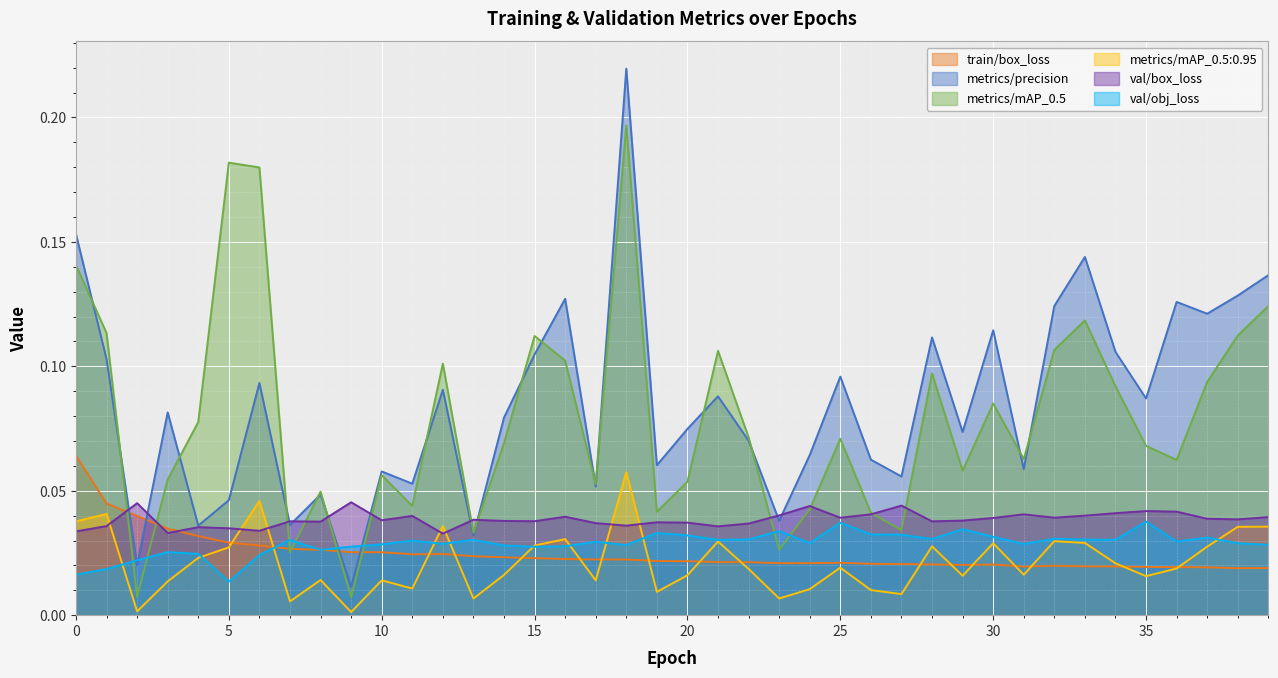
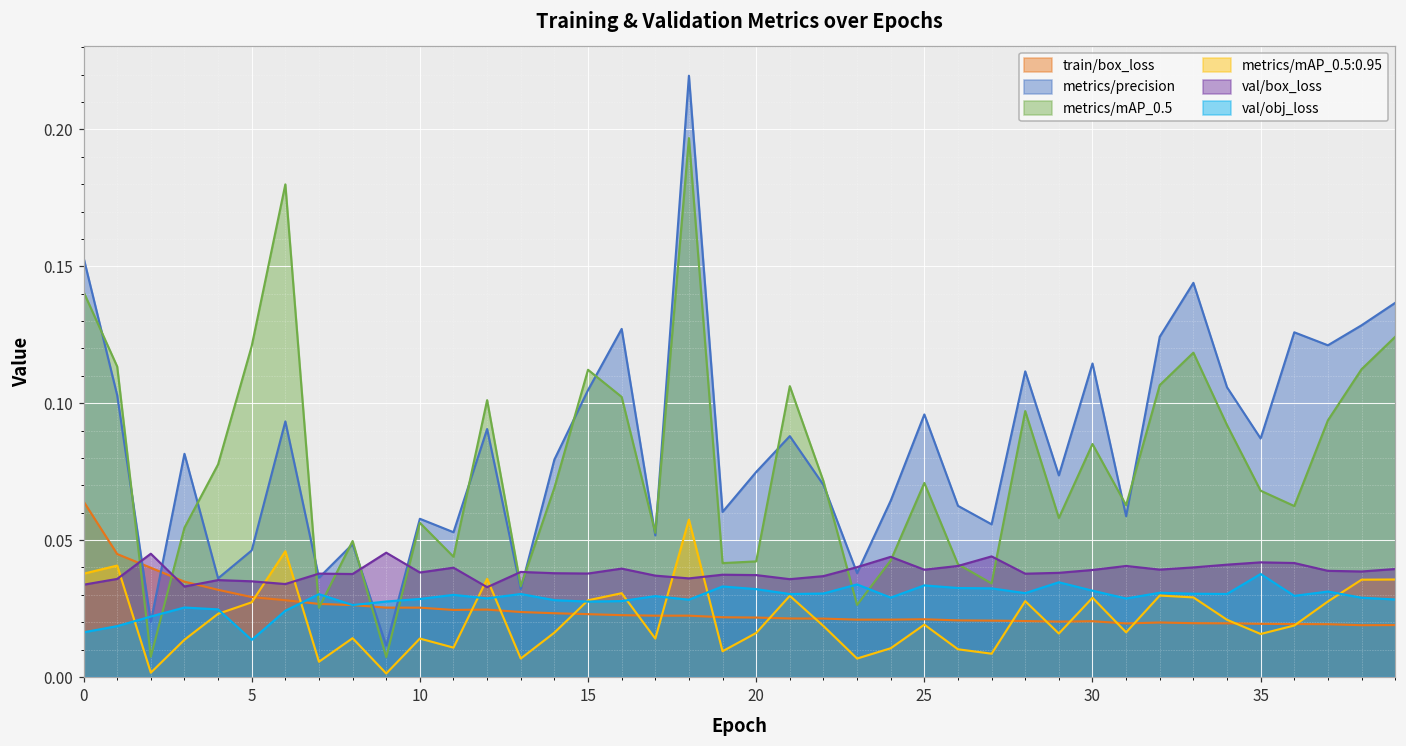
  {
    "metrics/mAP_0.5": {
      "0": 0.141,
-     "5": 0.182,
+     "5": 0.121,
      "10": 0.056,
      "15": 0.112,
-     "20": 0.054,
+     "20": 0.042,
      "25": 0.071,
      "30": 0.085,
      "35": 0.068
    },
    "val/obj_loss": {
      "0": 0.016,
      "5": 0.014,
      "10": 0.028,
      "20": 0.032,
-     "25": 0.037,
+     "25": 0.033,
      "30": 0.031,
      "35": 0.038
    }
  }
